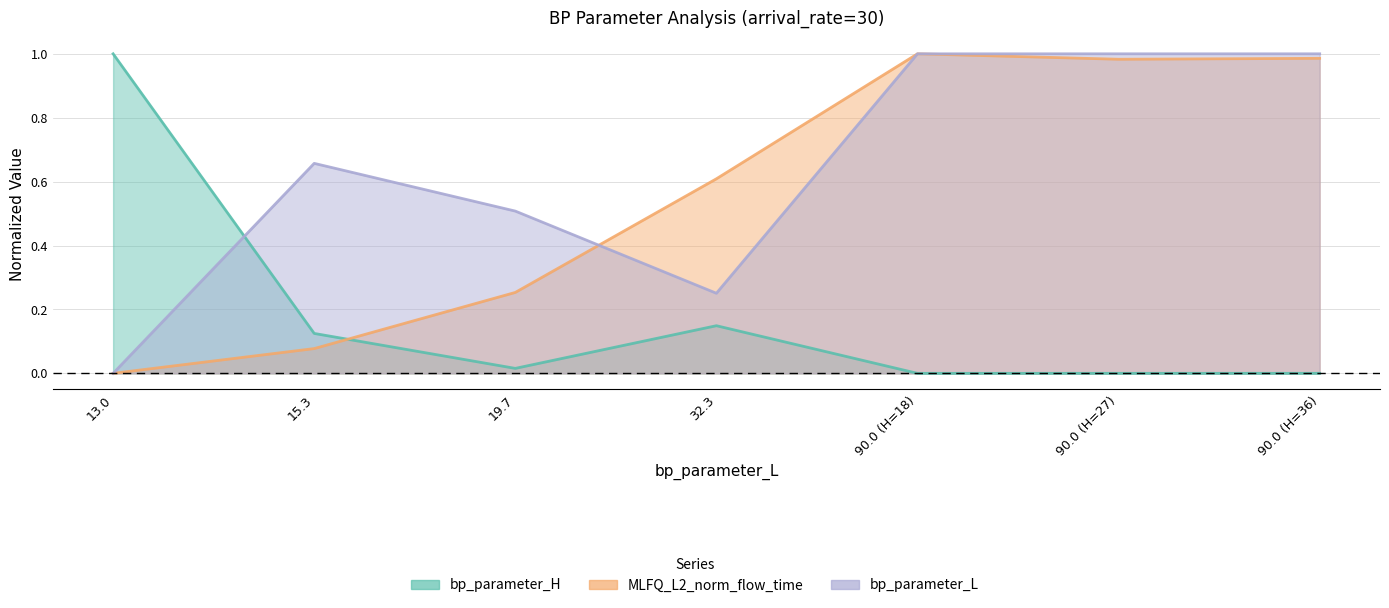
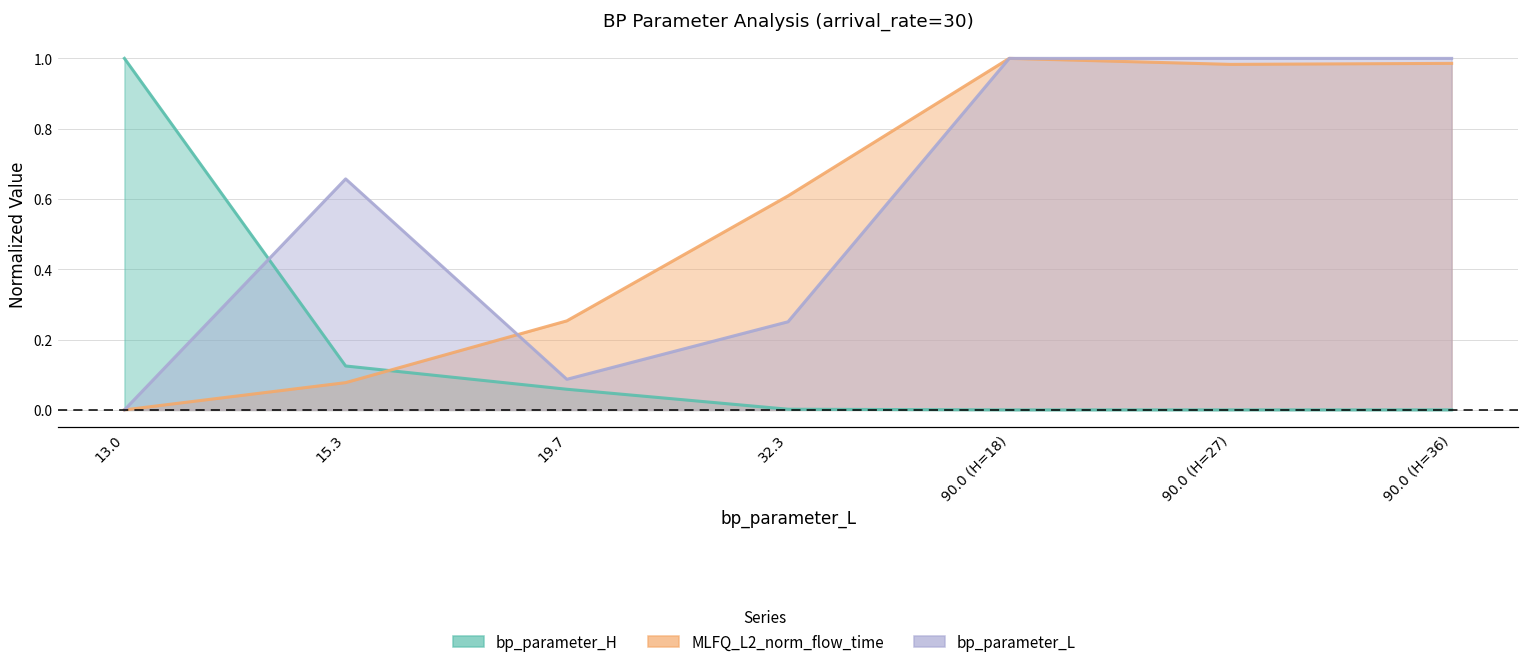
  {
    "bp_parameter_H": {
      "13.0": 1.00,
      "15.3": 0.12,
-     "19.7": 0.02,
-     "32.3": 0.15,
+     "19.7": 0.06,
+     "32.3": 0.00,
      "90.0 (H=18)": 0.00,
      "90.0 (H=27)": 0.00,
      "90.0 (H=36)": 0.00
    },
    "MLFQ_L2_norm_flow_time": {
      "15.3": 0.08,
      "19.7": 0.25,
      "32.3": 0.61,
      "90.0 (H=27)": 0.98,
      "90.0 (H=36)": 0.99
    },
    "bp_parameter_L": {
      "15.3": 0.66,
-     "19.7": 0.51,
+     "19.7": 0.09,
      "32.3": 0.25,
      "90.0 (H=27)": 1.00,
      "90.0 (H=36)": 1.00
    }
  }
